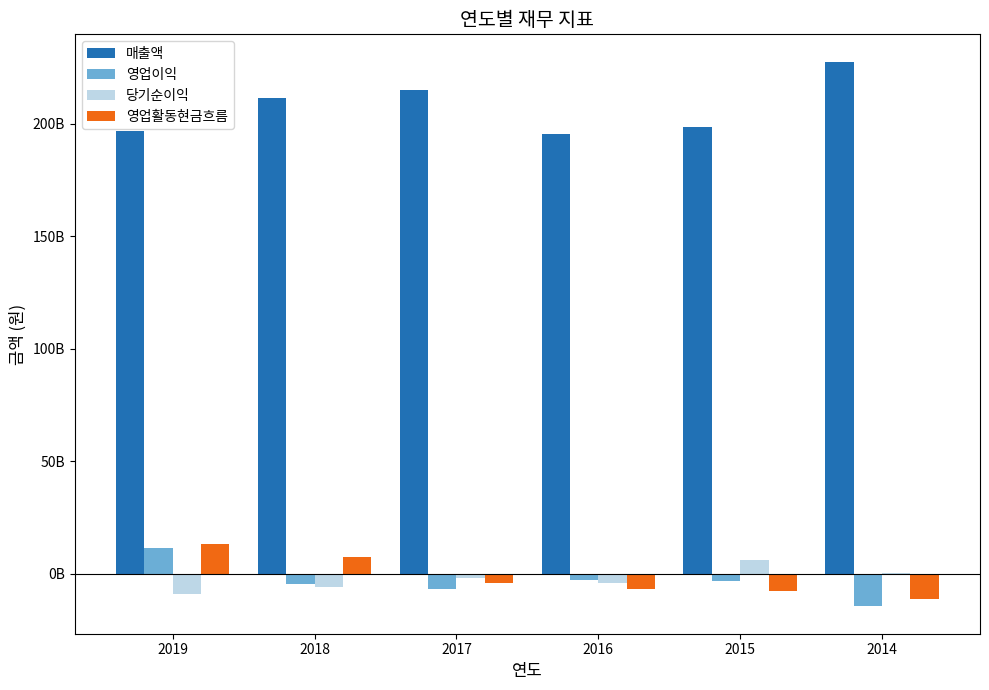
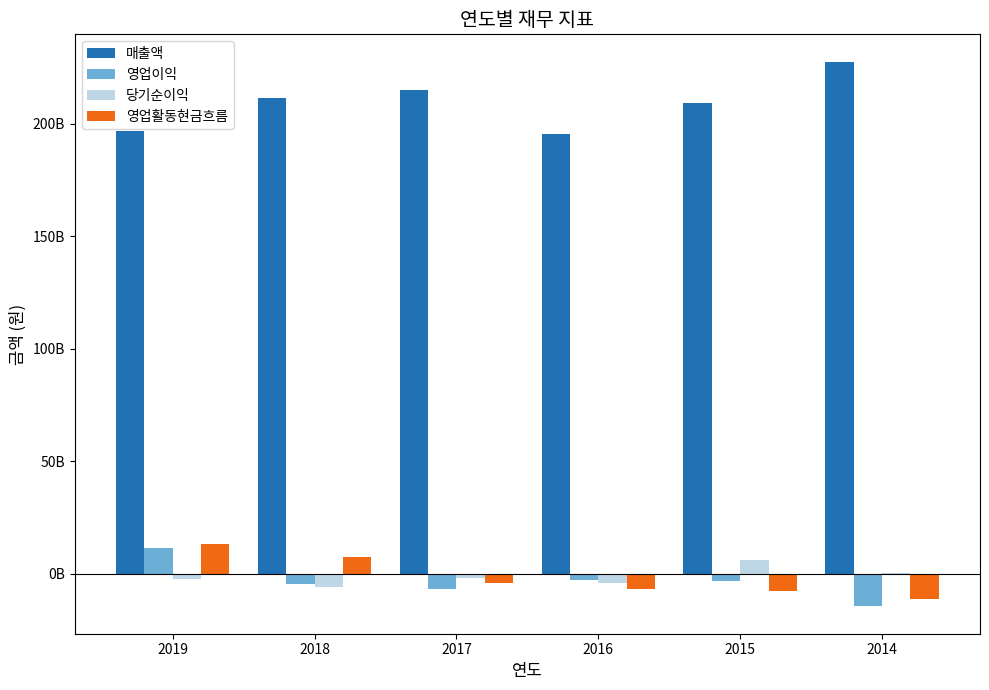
  {
    "매출액": {
      "2019": 197000000000,
      "2018": 211000000000,
      "2017": 215000000000,
      "2016": 195000000000,
-     "2015": 198000000000,
+     "2015": 209000000000,
      "2014": 228000000000
    },
    "영업이익": {
      "2019": 12000000000,
      "2018": -5000000000,
      "2017": -7000000000,
      "2016": -3000000000,
      "2015": -3000000000,
      "2014": -14000000000
    },
    "당기순이익": {
-     "2019": -9000000000,
+     "2019": -2000000000,
      "2018": -6000000000,
      "2017": -2000000000,
      "2016": -4000000000,
      "2015": 6000000000
    },
    "영업활동현금흐름": {
      "2019": 13000000000,
      "2018": 8000000000,
      "2017": -4000000000,
      "2016": -7000000000,
      "2015": -7000000000,
      "2014": -11000000000
    }
  }
